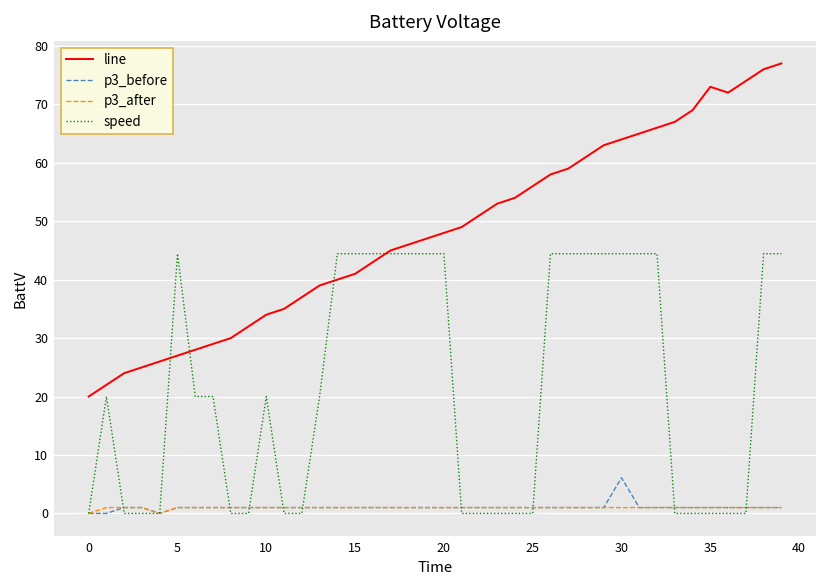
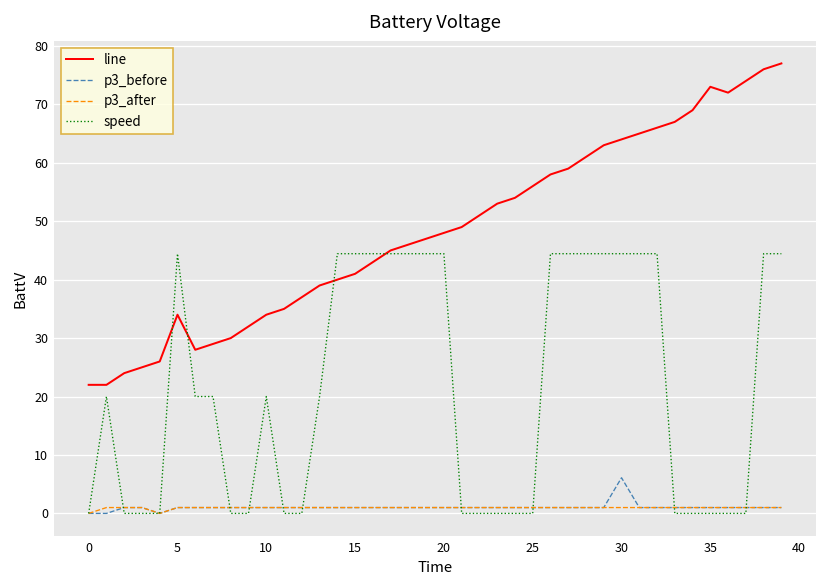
  {
    "line": {
-     "0": 20,
-     "5": 27,
+     "0": 22,
+     "5": 34,
      "10": 34,
      "15": 41,
      "20": 48,
      "25": 56,
      "30": 64,
      "35": 73
    },
    "p3_before": {
      "30": 6
    },
    "p3_after": {
      "30": 1
    },
    "speed": {
      "5": 44,
      "10": 20,
      "15": 44,
      "20": 44,
      "25": 0,
      "30": 44,
      "35": 0
    }
  }
